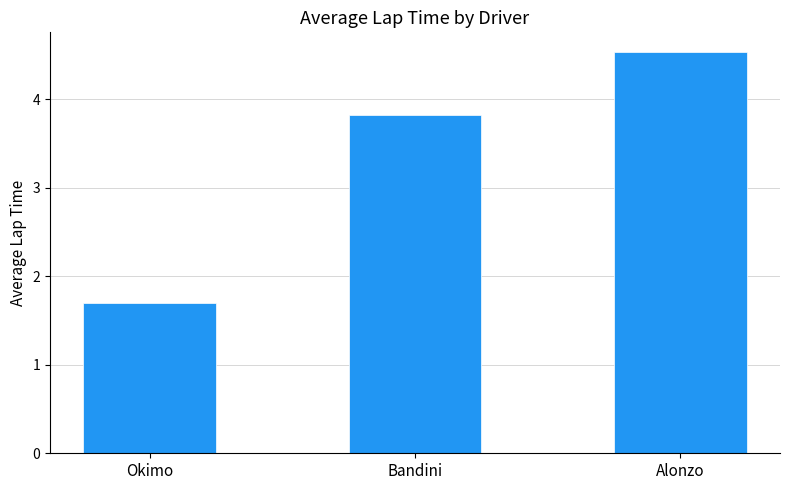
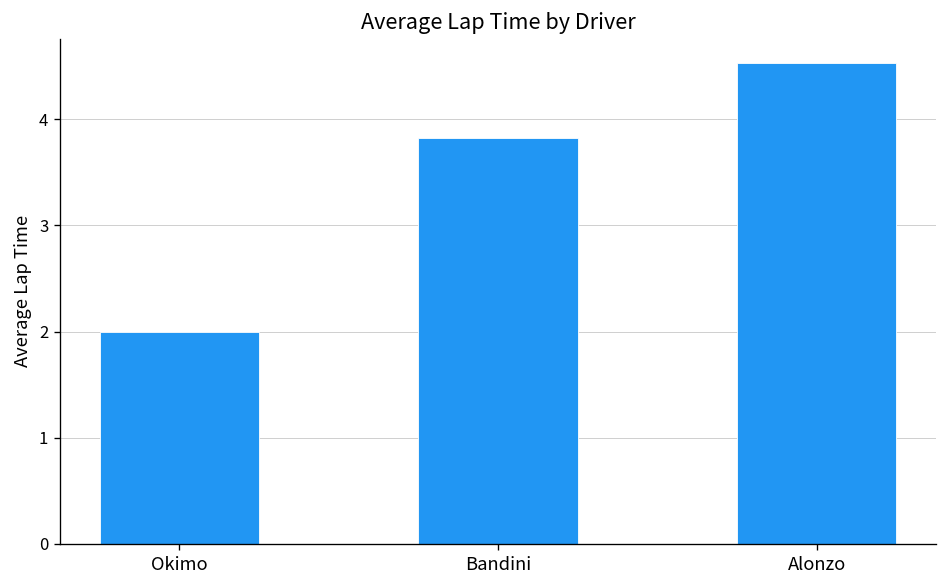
  {
-   "Okimo": 1.7,
+   "Okimo": 2.0,
    "Bandini": 3.8,
    "Alonzo": 4.5
  }
